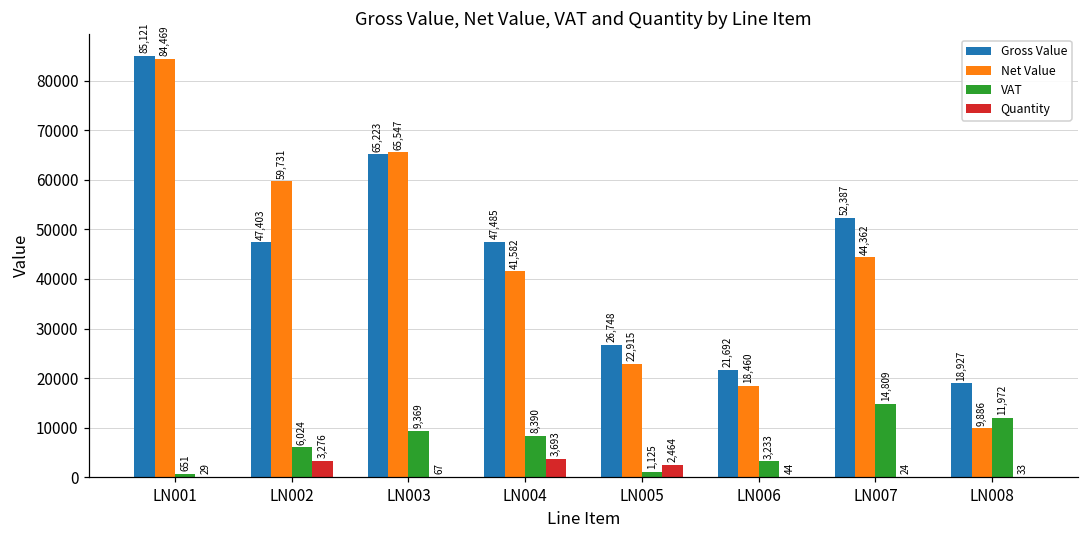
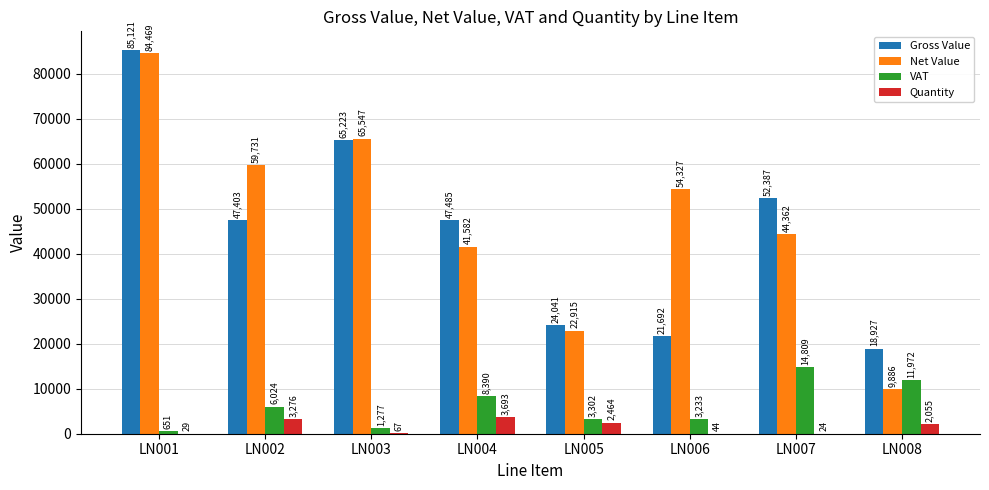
  {
    "Gross Value": {
      "LN001": "85,121",
      "LN002": "47,403",
      "LN003": "65,223",
      "LN004": "47,485",
-     "LN005": "26,748",
+     "LN005": "24,041",
      "LN006": "21,692",
      "LN007": "52,387",
      "LN008": "18,927"
    },
    "Net Value": {
      "LN001": "84,469",
      "LN002": "59,731",
      "LN003": "65,547",
      "LN004": "41,582",
      "LN005": "22,915",
-     "LN006": "18,460",
+     "LN006": "54,327",
      "LN007": "44,362",
      "LN008": "9,886"
    },
    "VAT": {
      "LN001": "651",
      "LN002": "6,024",
-     "LN003": "9,369",
+     "LN003": "1,277",
      "LN004": "8,390",
-     "LN005": "1,125",
+     "LN005": "3,302",
      "LN006": "3,233",
      "LN007": "14,809",
      "LN008": "11,972"
    },
    "Quantity": {
      "LN001": "29",
      "LN002": "3,276",
      "LN003": "67",
      "LN004": "3,693",
      "LN005": "2,464",
      "LN006": "44",
      "LN007": "24",
-     "LN008": "33"
+     "LN008": "2,055"
    }
  }
